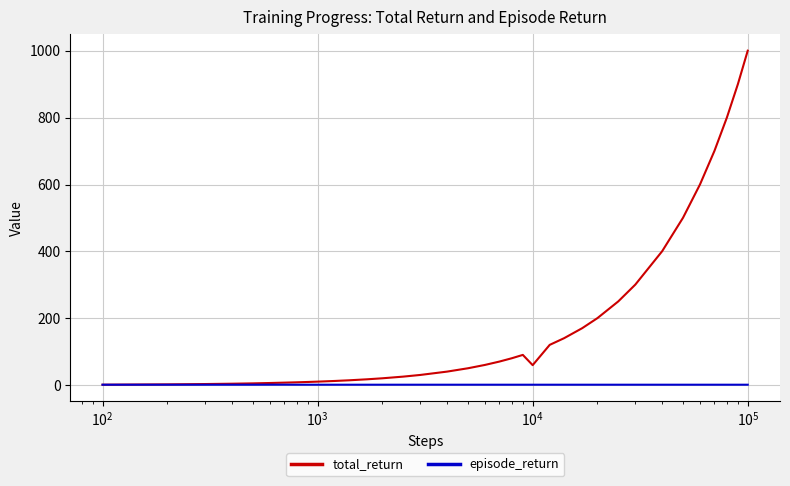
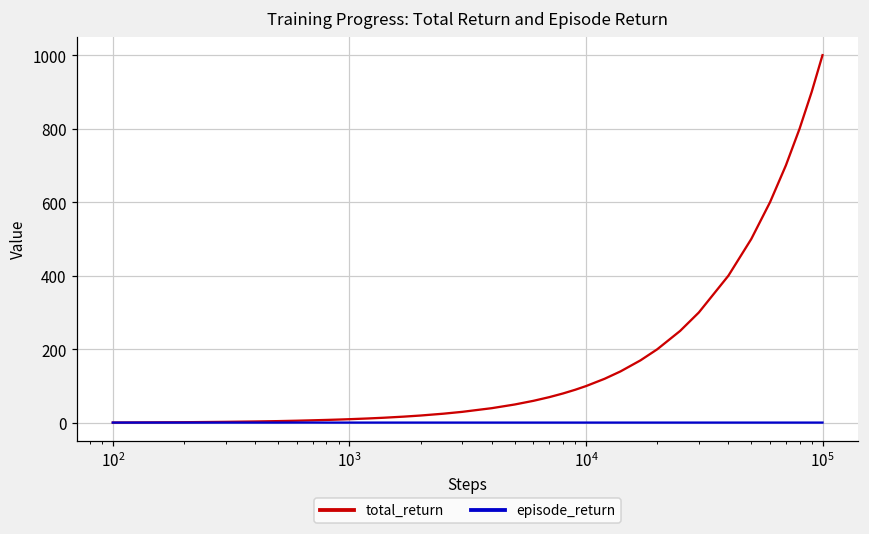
  {
    "total_return": {
      "10^3": 10,
-     "10^4": 60,
+     "10^4": 100,
      "10^5": 1000
    },
    "episode_return": {
      "10^3": 0,
      "10^4": 0,
      "10^5": 0
    }
  }
